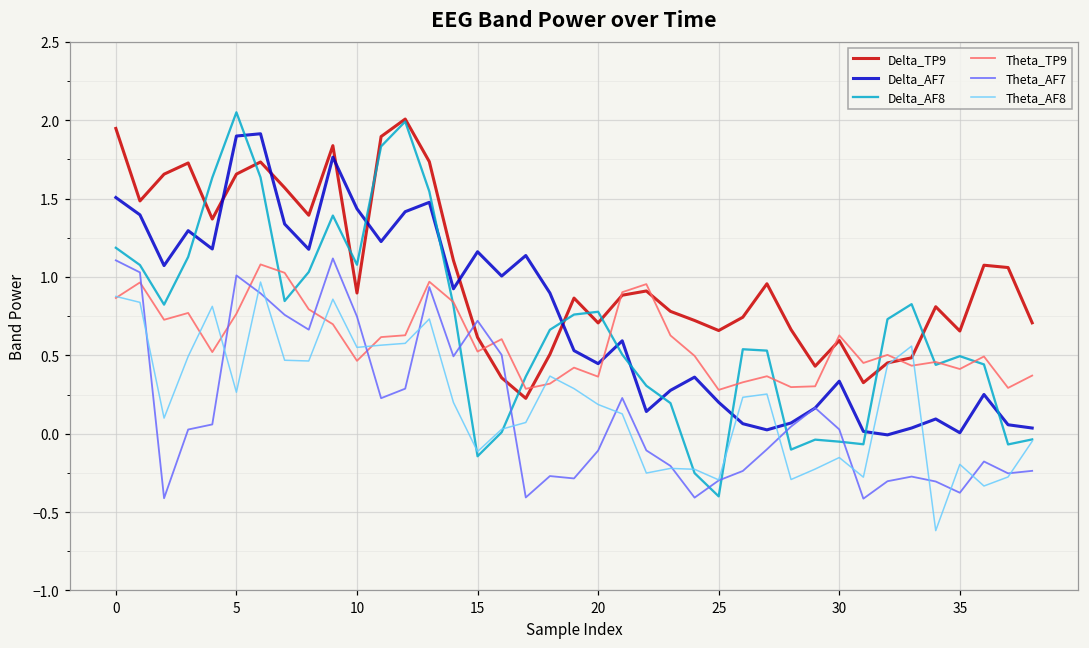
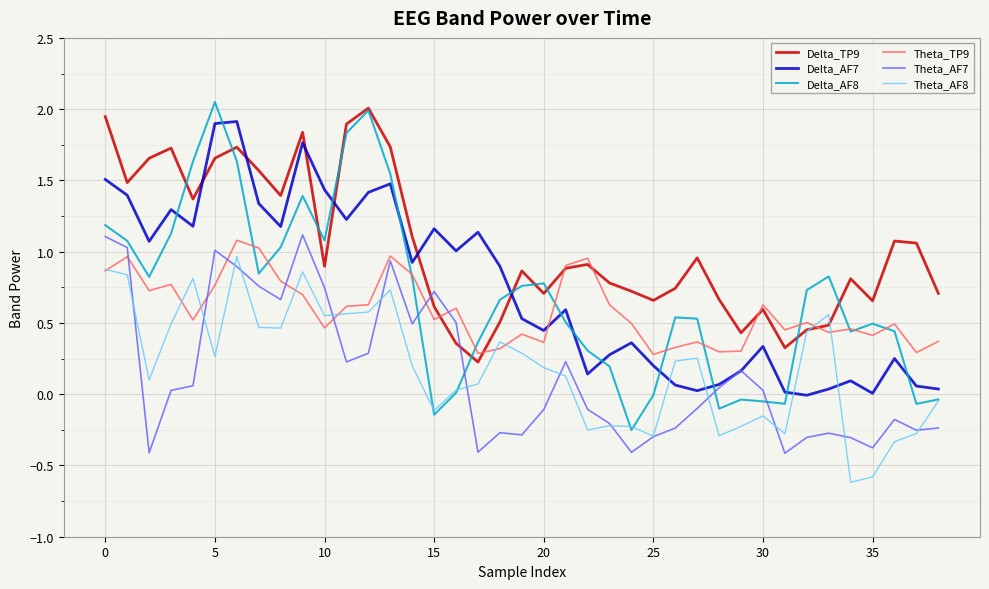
  {
    "Delta_TP9": {
      "0": 1.95,
      "5": 1.66,
      "10": 0.90,
      "15": 0.61,
      "20": 0.71,
      "25": 0.66,
      "30": 0.59,
      "35": 0.66
    },
    "Delta_AF7": {
      "0": 1.51,
      "5": 1.90,
      "10": 1.43,
      "15": 1.16,
      "20": 0.45,
      "25": 0.20,
      "30": 0.34,
      "35": 0.01
    },
    "Delta_AF8": {
      "0": 1.19,
      "5": 2.05,
      "10": 1.08,
      "15": -0.14,
      "20": 0.78,
-     "25": -0.40,
+     "25": -0.01,
      "30": -0.05,
      "35": 0.49
    },
    "Theta_TP9": {
      "5": 0.77,
      "10": 0.46,
      "15": 0.52,
      "20": 0.36,
      "25": 0.28,
      "30": 0.63,
      "35": 0.41
    },
    "Theta_AF7": {
      "0": 1.11,
      "5": 1.01,
      "10": 0.75,
      "15": 0.72,
      "20": -0.11,
      "30": 0.03,
      "35": -0.38
    },
    "Theta_AF8": {
      "5": 0.26,
      "10": 0.55,
      "15": -0.11,
      "20": 0.19,
      "30": -0.15,
-     "35": -0.20
+     "35": -0.58
    }
  }
